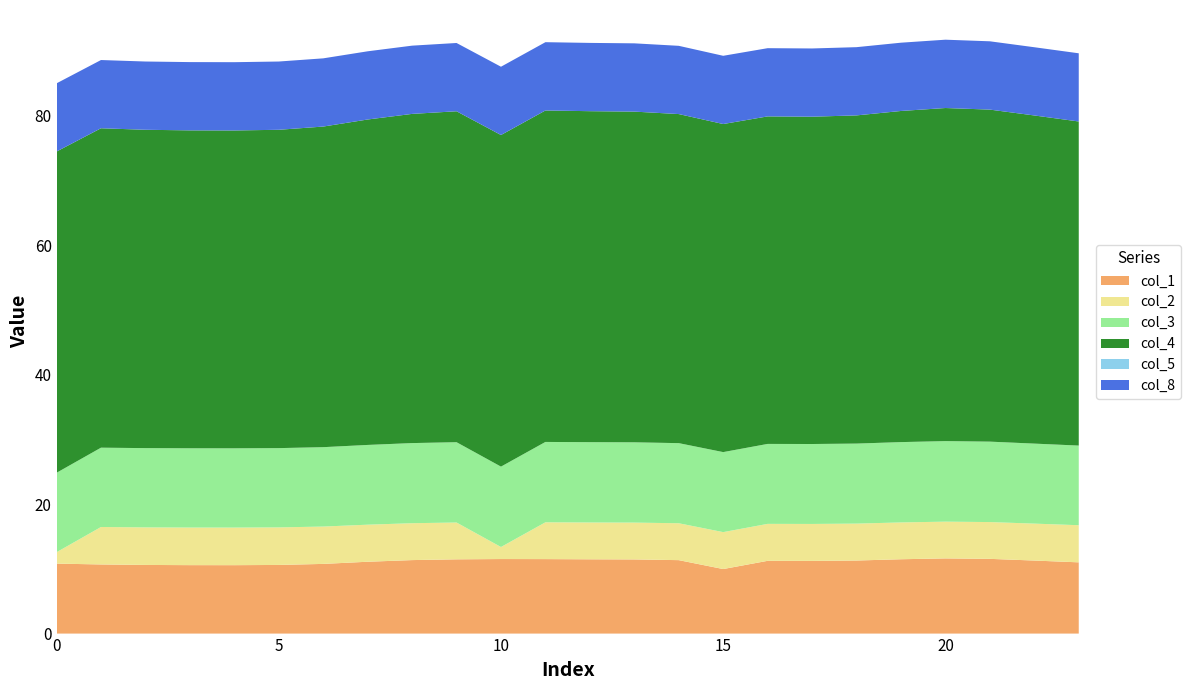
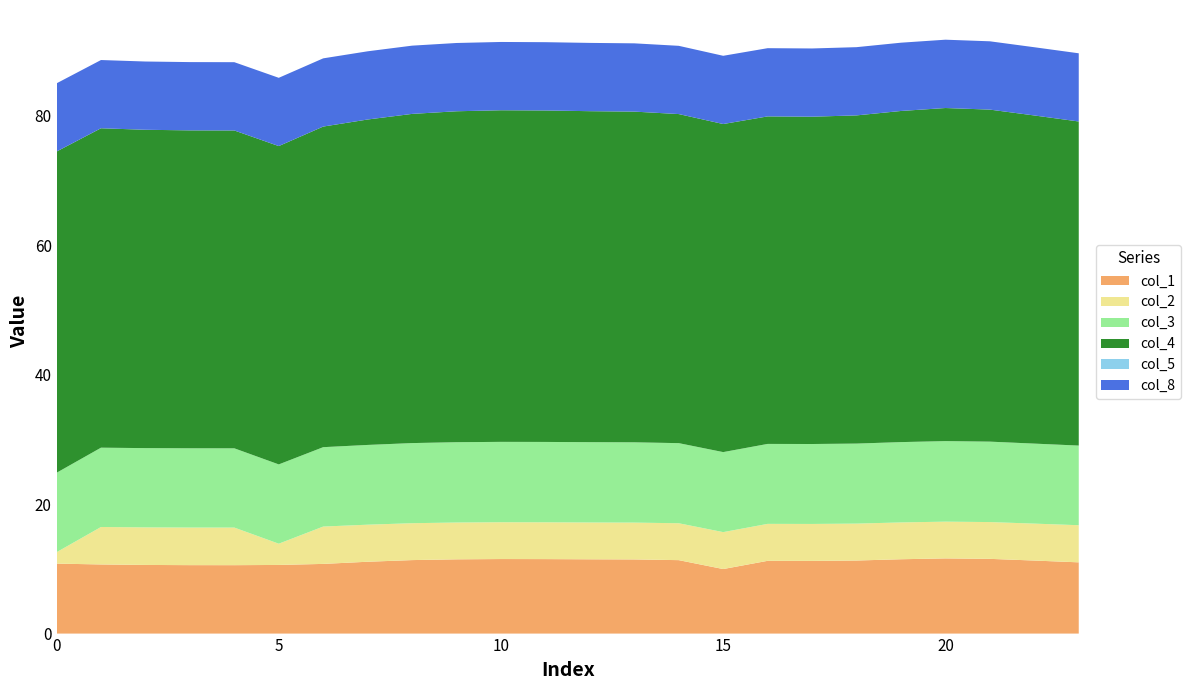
  {
    "col_1": {
      "0": 11,
      "5": 11,
      "10": 12,
      "15": 10,
      "20": 12
    },
    "col_2": {
      "0": 2,
-     "5": 6,
-     "10": 2,
+     "5": 3,
+     "10": 6,
      "15": 6,
      "20": 6
    },
    "col_3": {
      "0": 12,
      "5": 12,
      "10": 12,
      "15": 12,
      "20": 12
    },
    "col_8": {
      "0": 11,
      "5": 11,
      "10": 11,
      "15": 11,
      "20": 11
    }
  }
